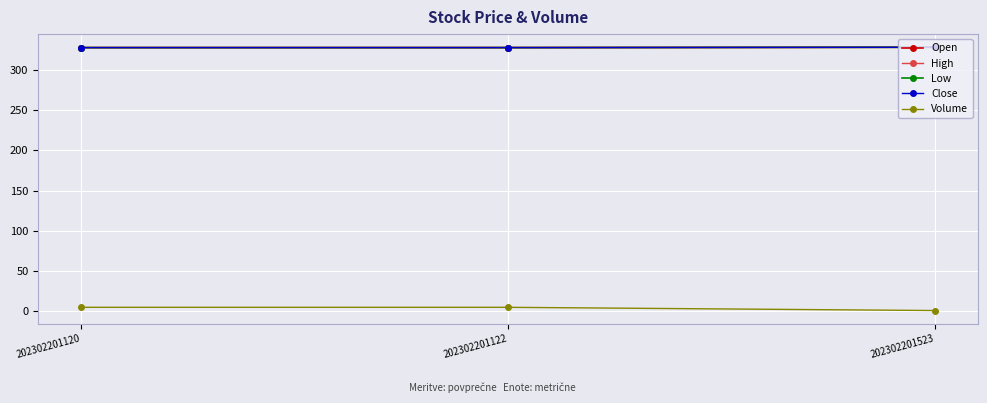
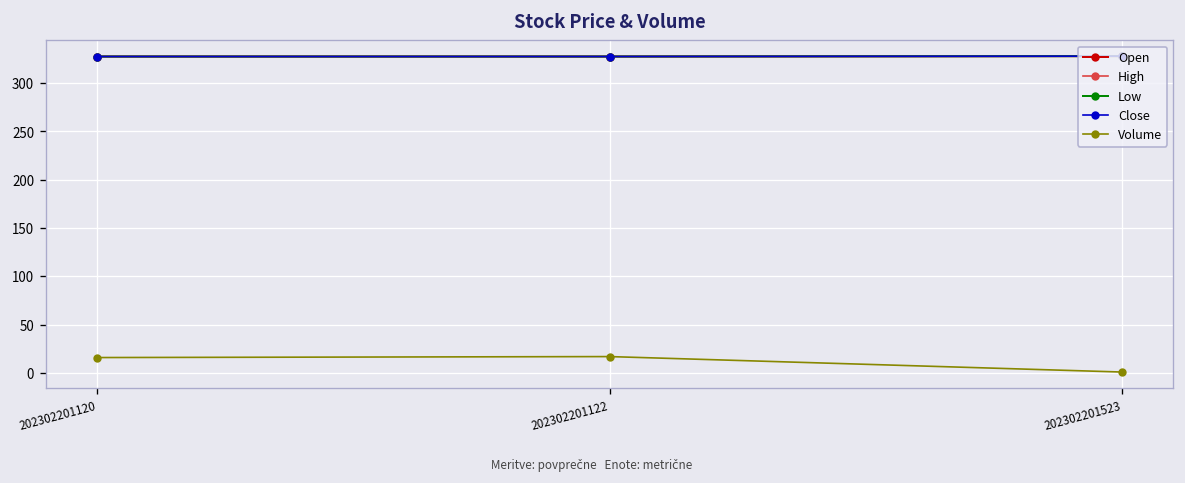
  {
    "Close": {
      "202302201120": 330,
      "202302201122": 330
    },
    "Volume": {
-     "202302201120": 10,
-     "202302201122": 10,
+     "202302201120": 20,
+     "202302201122": 20,
      "202302201523": 0
    }
  }
